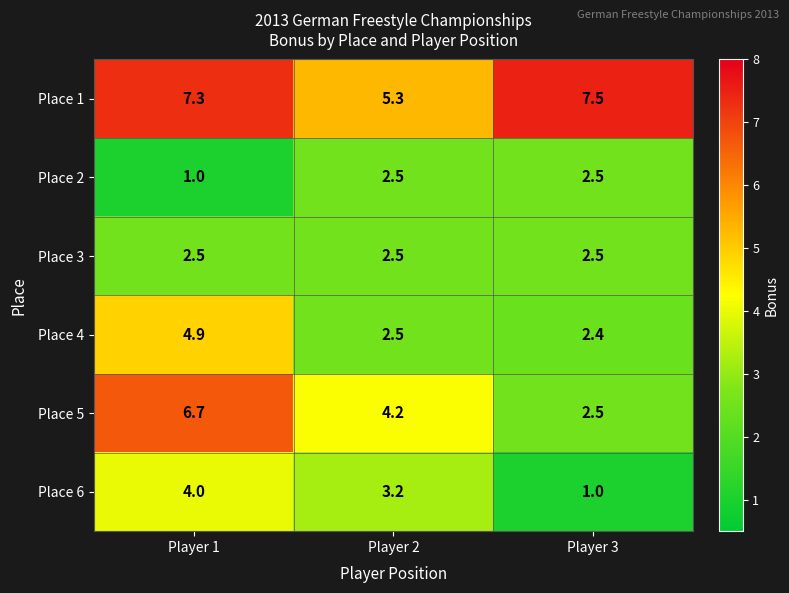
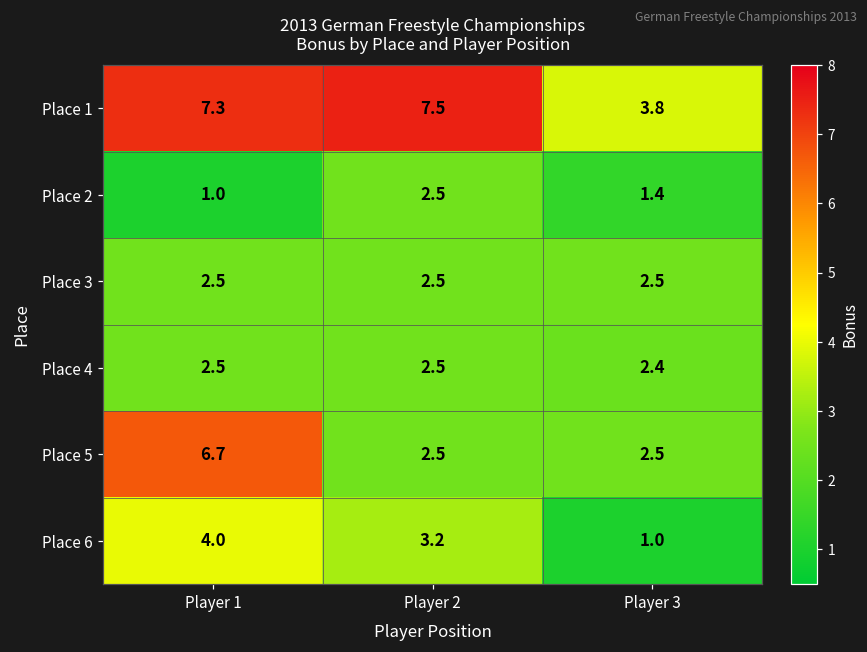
  {
    "Place 1": {
      "Player 1": 7.3,
-     "Player 2": 5.3,
-     "Player 3": 7.5
+     "Player 2": 7.5,
+     "Player 3": 3.8
    },
    "Place 2": {
      "Player 1": 1.0,
      "Player 2": 2.5,
-     "Player 3": 2.5
+     "Player 3": 1.4
    },
    "Place 3": {
      "Player 1": 2.5,
      "Player 2": 2.5,
      "Player 3": 2.5
    },
    "Place 4": {
-     "Player 1": 4.9,
+     "Player 1": 2.5,
      "Player 2": 2.5,
      "Player 3": 2.4
    },
    "Place 5": {
      "Player 1": 6.7,
-     "Player 2": 4.2,
+     "Player 2": 2.5,
      "Player 3": 2.5
    },
    "Place 6": {
      "Player 1": 4.0,
      "Player 2": 3.2,
      "Player 3": 1.0
    }
  }
